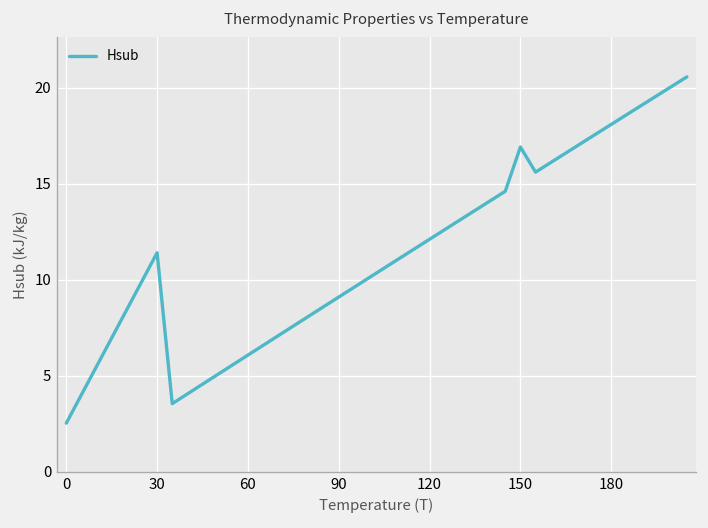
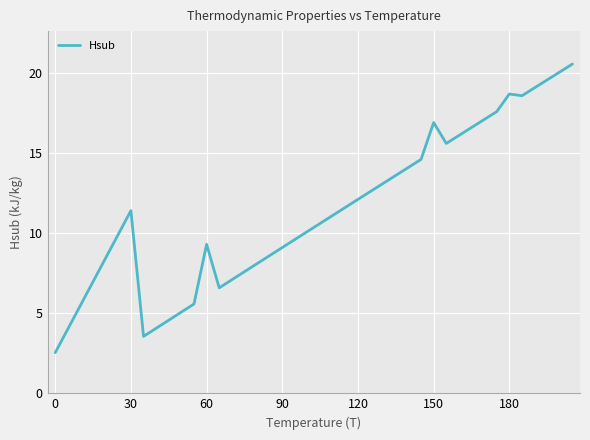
  {
    "0": 2.5,
    "30": 11.4,
-   "60": 6.1,
+   "60": 9.3,
    "90": 9.1,
    "120": 12.1,
    "150": 16.9,
-   "180": 18.1
+   "180": 18.7
  }
